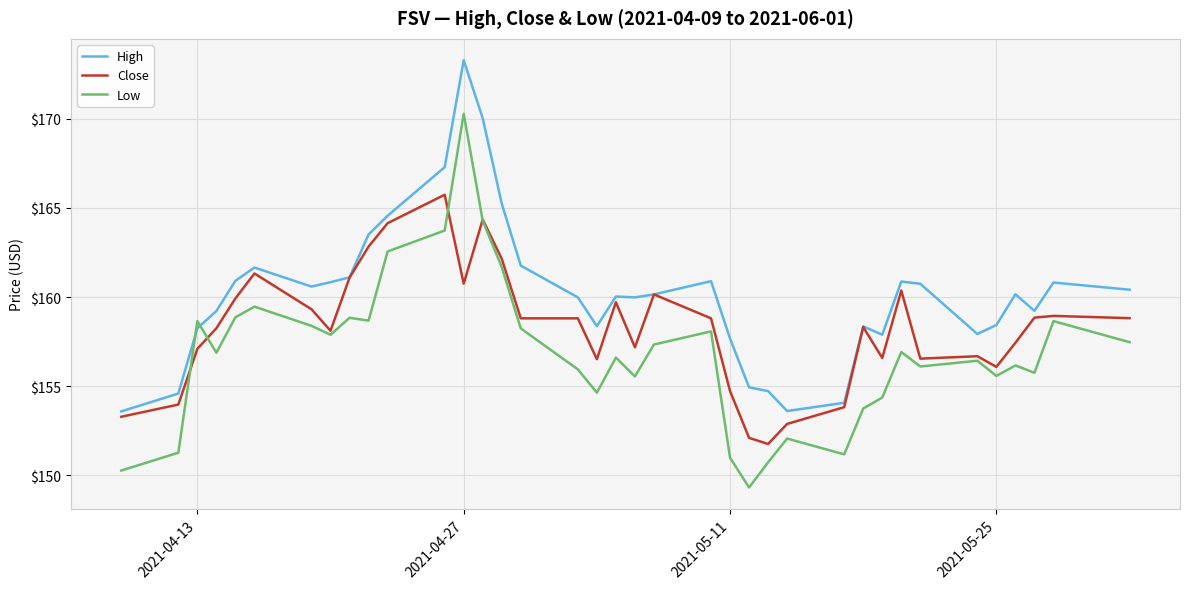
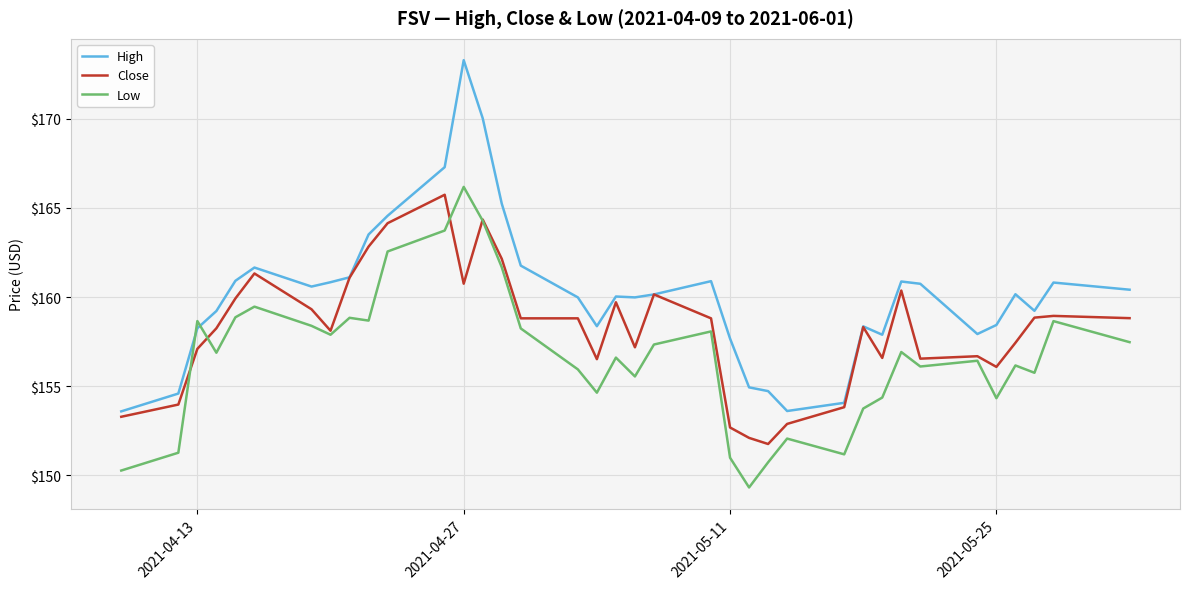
  {
    "High": {
      "2021-04-13": "$158.2",
      "2021-04-27": "$173.3",
      "2021-05-11": "$157.7",
      "2021-05-25": "$158.4"
    },
    "Close": {
      "2021-04-13": "$157.1",
      "2021-04-27": "$160.8",
-     "2021-05-11": "$154.7",
+     "2021-05-11": "$152.7",
      "2021-05-25": "$156.1"
    },
    "Low": {
      "2021-04-13": "$158.7",
-     "2021-04-27": "$170.3",
+     "2021-04-27": "$166.2",
      "2021-05-11": "$151.0",
-     "2021-05-25": "$155.6"
+     "2021-05-25": "$154.3"
    }
  }
